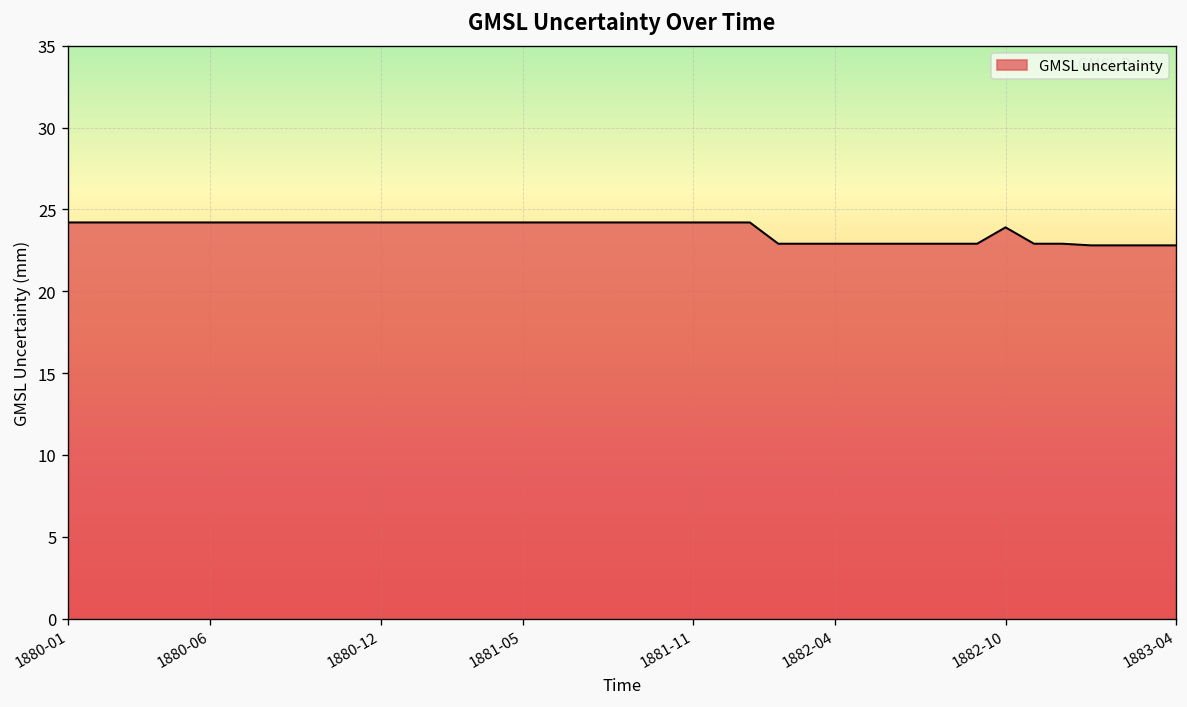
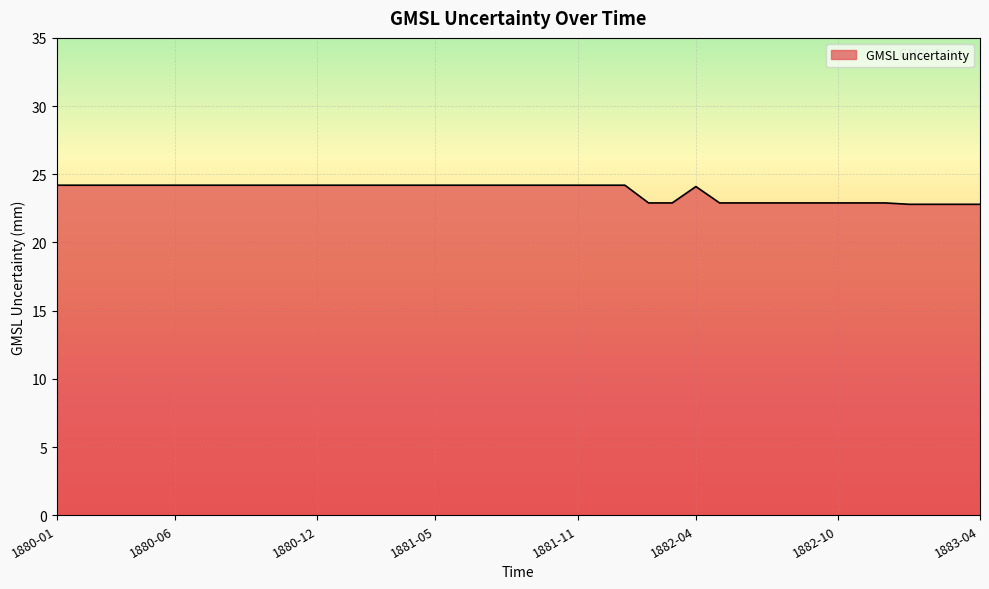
  {
    "1880-01": 24.2,
    "1880-06": 24.2,
    "1880-12": 24.2,
    "1881-05": 24.2,
    "1881-11": 24.2,
-   "1882-04": 22.9,
-   "1882-10": 23.9,
+   "1882-04": 24.1,
+   "1882-10": 22.9,
    "1883-04": 22.8
  }
